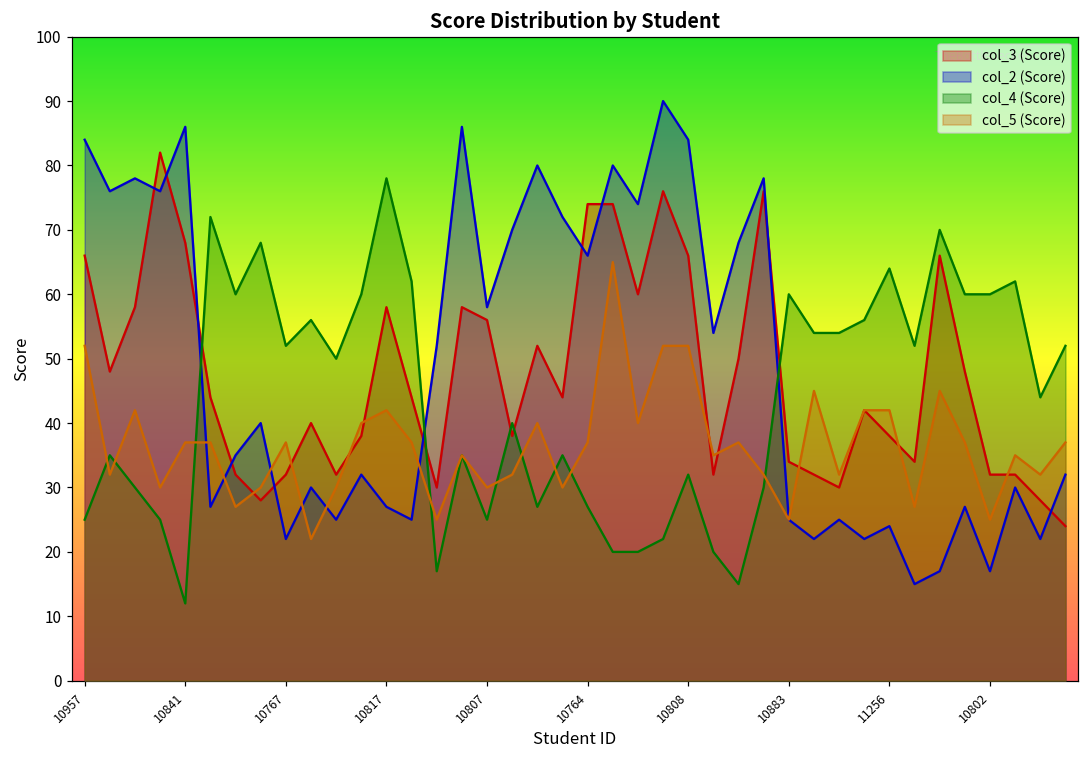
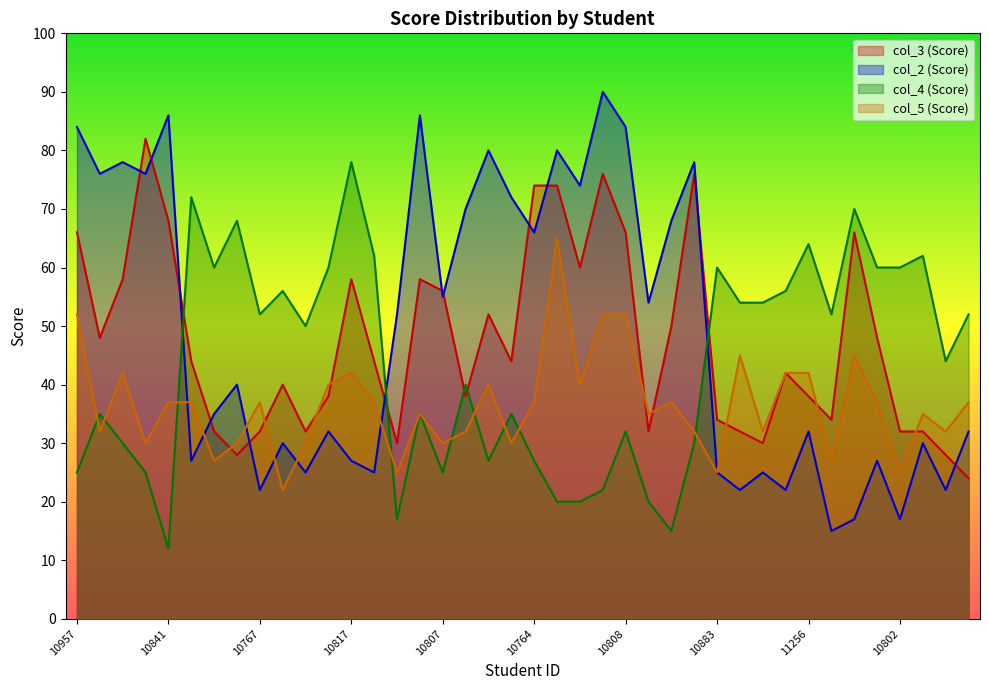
  {
    "col_2 (Score)": {
      "10957": 84,
      "10841": 86,
      "10767": 22,
      "10817": 27,
-     "10807": 58,
+     "10807": 55,
      "10764": 66,
      "10808": 84,
-     "11256": 24,
+     "11256": 32,
      "10802": 17
    },
    "col_4 (Score)": {
      "10957": 25,
      "10841": 12,
      "10767": 52,
      "10817": 78,
      "10807": 25,
      "10764": 27,
      "10808": 32,
      "10883": 60,
      "11256": 64,
      "10802": 60
    }
  }
